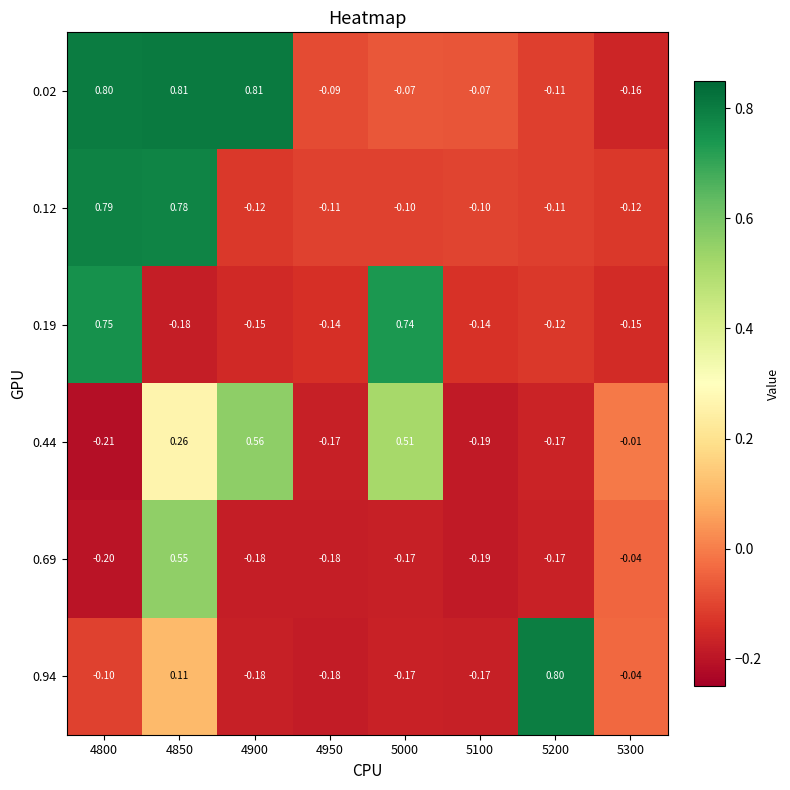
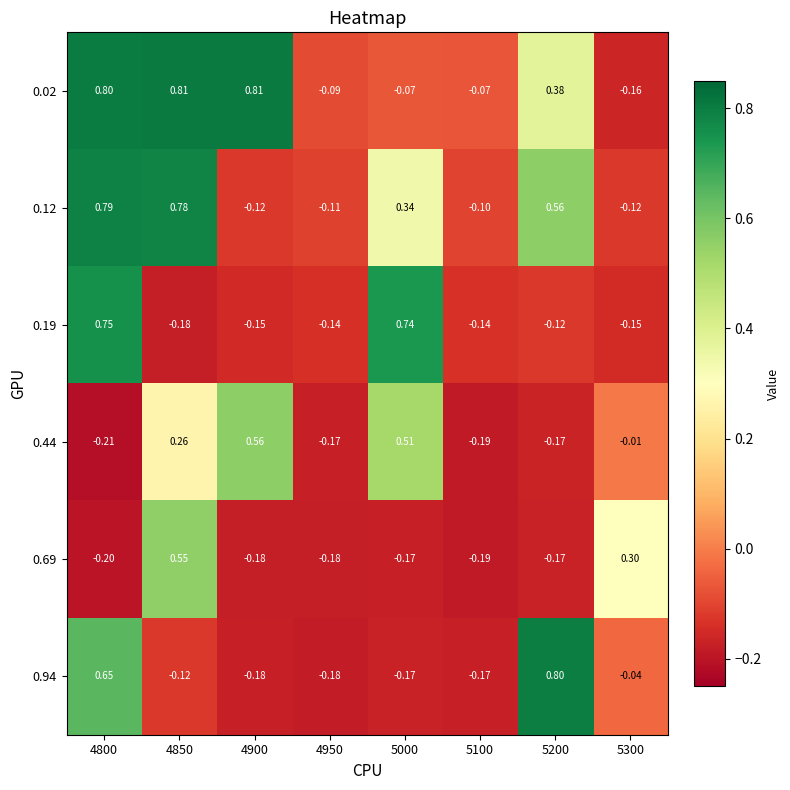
  {
    "0.02": {
      "4800": 0.80,
      "4850": 0.81,
      "4900": 0.81,
      "4950": -0.09,
      "5000": -0.07,
      "5100": -0.07,
-     "5200": -0.11,
+     "5200": 0.38,
      "5300": -0.16
    },
    "0.12": {
      "4800": 0.79,
      "4850": 0.78,
      "4900": -0.12,
      "4950": -0.11,
-     "5000": -0.10,
+     "5000": 0.34,
      "5100": -0.10,
-     "5200": -0.11,
+     "5200": 0.56,
      "5300": -0.12
    },
    "0.19": {
      "4800": 0.75,
      "4850": -0.18,
      "4900": -0.15,
      "4950": -0.14,
      "5000": 0.74,
      "5100": -0.14,
      "5200": -0.12,
      "5300": -0.15
    },
    "0.44": {
      "4800": -0.21,
      "4850": 0.26,
      "4900": 0.56,
      "4950": -0.17,
      "5000": 0.51,
      "5100": -0.19,
      "5200": -0.17,
      "5300": -0.01
    },
    "0.69": {
      "4800": -0.20,
      "4850": 0.55,
      "4900": -0.18,
      "4950": -0.18,
      "5000": -0.17,
      "5100": -0.19,
      "5200": -0.17,
-     "5300": -0.04
+     "5300": 0.30
    },
    "0.94": {
-     "4800": -0.10,
-     "4850": 0.11,
+     "4800": 0.65,
+     "4850": -0.12,
      "4900": -0.18,
      "4950": -0.18,
      "5000": -0.17,
      "5100": -0.17,
      "5200": 0.80,
      "5300": -0.04
    }
  }
